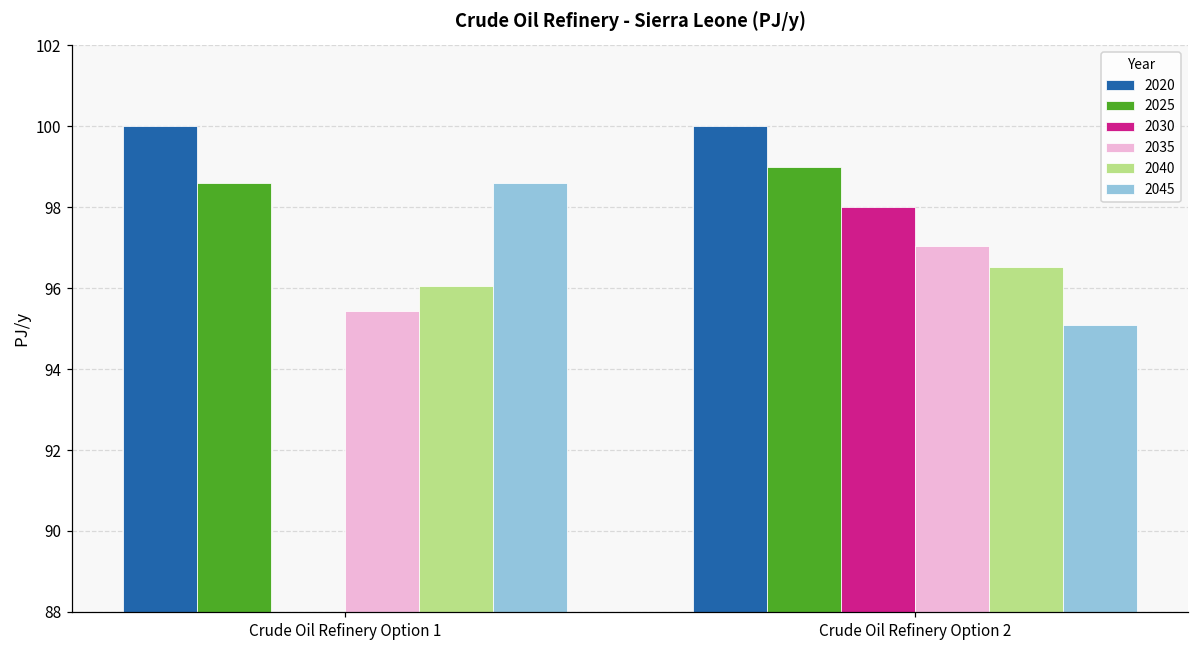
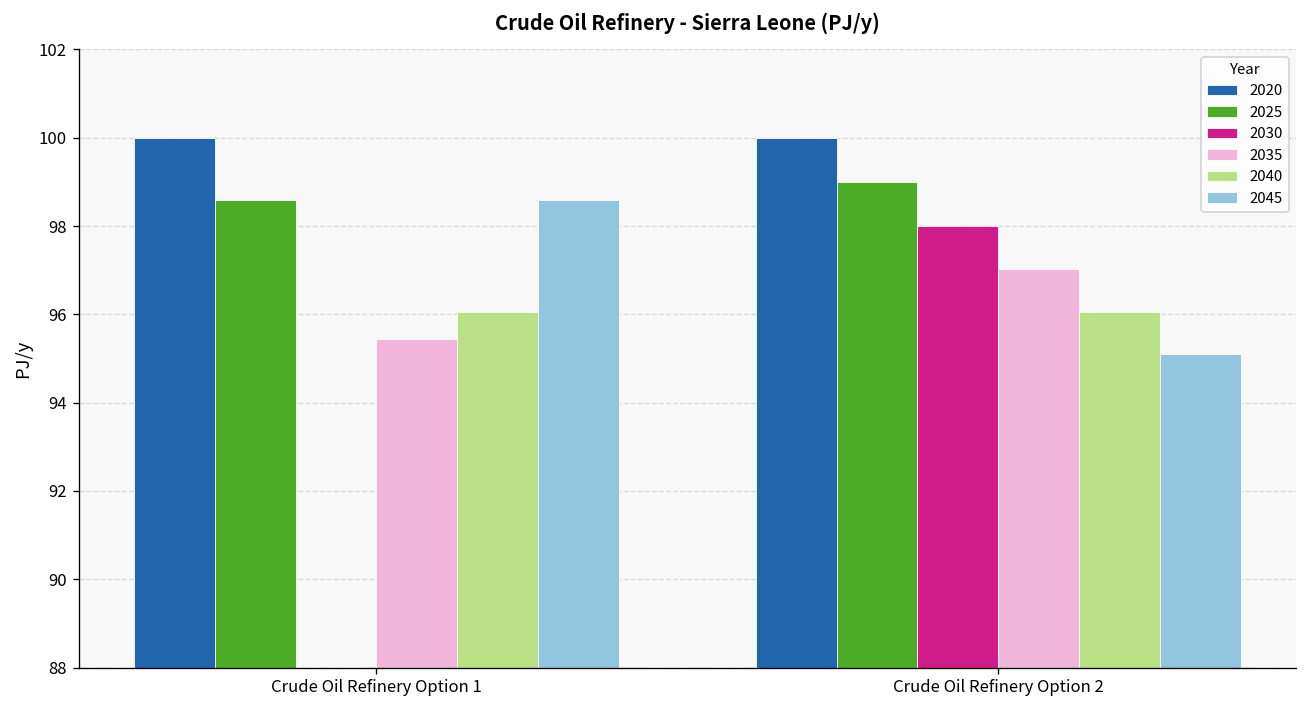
  {
    "2020": {
      "Crude Oil Refinery Option 1": 100.0,
      "Crude Oil Refinery Option 2": 100.0
    },
    "2025": {
      "Crude Oil Refinery Option 1": 98.6,
      "Crude Oil Refinery Option 2": 99.0
    },
    "2030": {
      "Crude Oil Refinery Option 2": 98.0
    },
    "2035": {
      "Crude Oil Refinery Option 1": 95.4,
      "Crude Oil Refinery Option 2": 97.0
    },
    "2040": {
      "Crude Oil Refinery Option 1": 96.1,
-     "Crude Oil Refinery Option 2": 96.5
+     "Crude Oil Refinery Option 2": 96.1
    },
    "2045": {
      "Crude Oil Refinery Option 1": 98.6,
      "Crude Oil Refinery Option 2": 95.1
    }
  }
